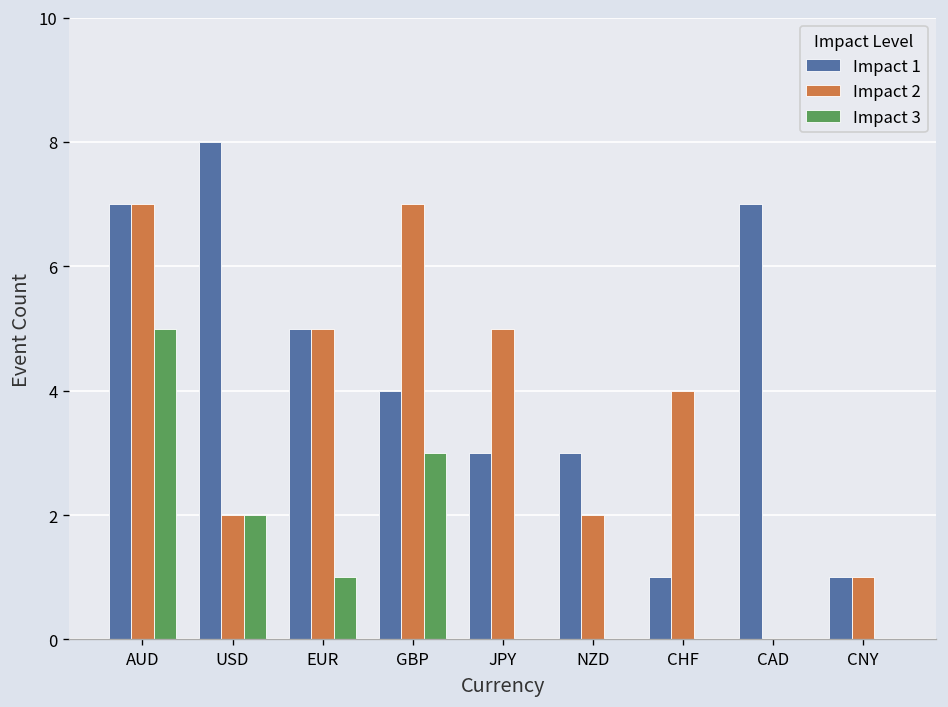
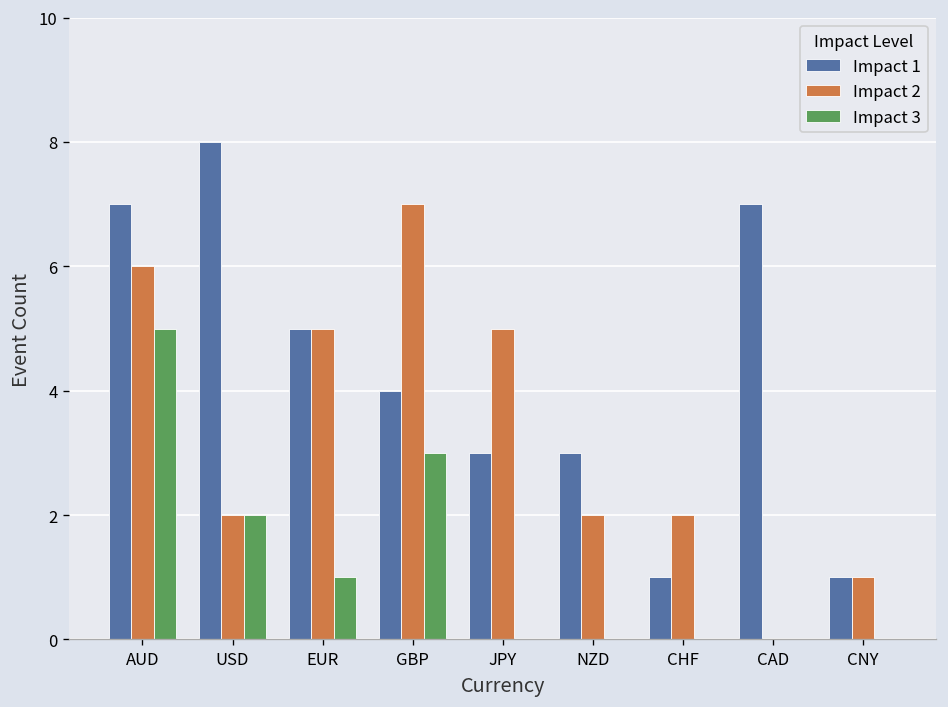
  {
    "Impact 1": {
      "AUD": 7,
      "USD": 8,
      "EUR": 5,
      "GBP": 4,
      "JPY": 3,
      "NZD": 3,
      "CHF": 1,
      "CAD": 7,
      "CNY": 1
    },
    "Impact 2": {
-     "AUD": 7,
+     "AUD": 6,
      "USD": 2,
      "EUR": 5,
      "GBP": 7,
      "JPY": 5,
      "NZD": 2,
-     "CHF": 4,
+     "CHF": 2,
      "CAD": 0,
      "CNY": 1
    },
    "Impact 3": {
      "AUD": 5,
      "USD": 2,
      "EUR": 1,
      "GBP": 3,
      "JPY": 0,
      "NZD": 0,
      "CHF": 0,
      "CAD": 0,
      "CNY": 0
    }
  }
